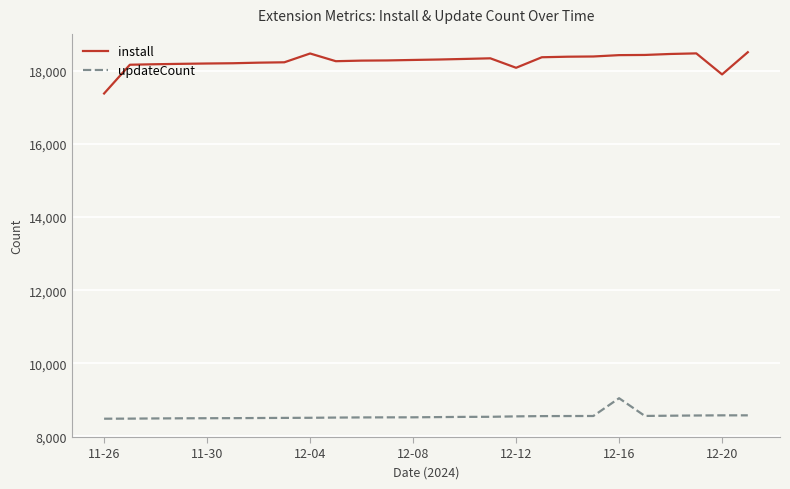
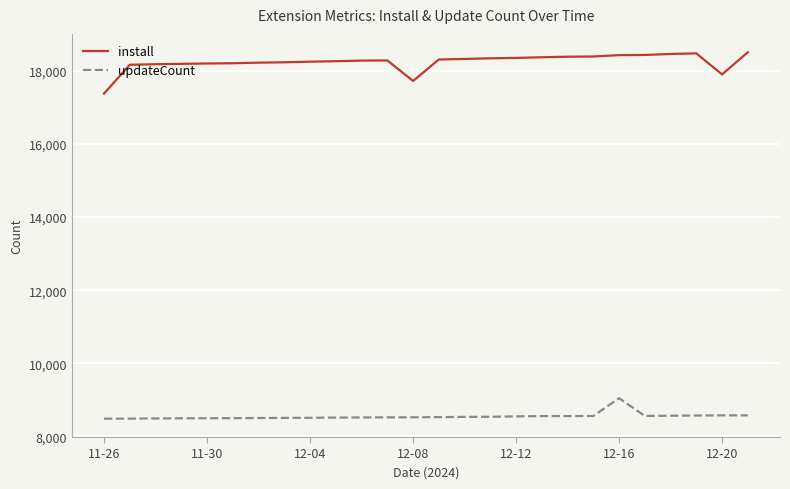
  {
    "install": {
      "11-26": "17,400",
      "11-30": "18,200",
-     "12-04": "18,500",
-     "12-08": "18,300",
-     "12-12": "18,100",
+     "12-04": "18,300",
+     "12-08": "17,700",
+     "12-12": "18,400",
      "12-16": "18,400",
      "12-20": "17,900"
    },
    "updateCount": {
      "11-26": "8,500",
      "11-30": "8,500",
      "12-04": "8,500",
      "12-08": "8,500",
      "12-12": "8,500",
      "12-16": "9,000",
      "12-20": "8,600"
    }
  }
